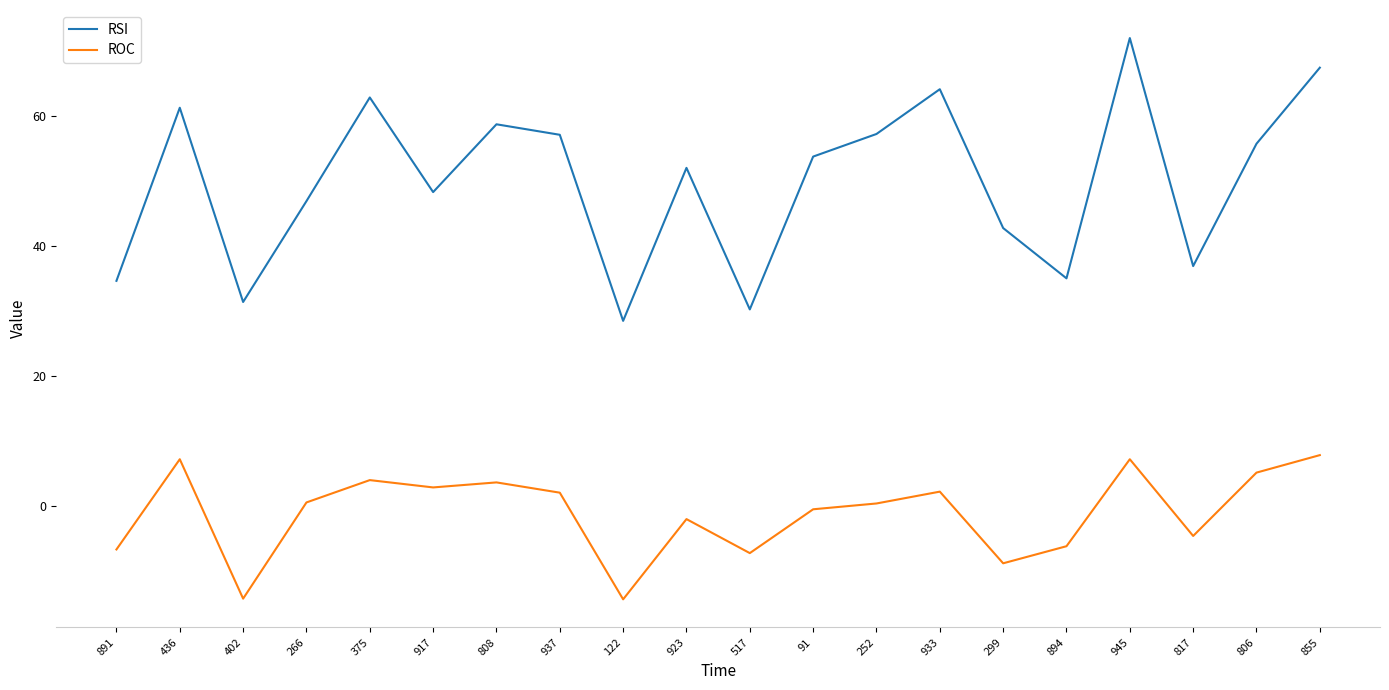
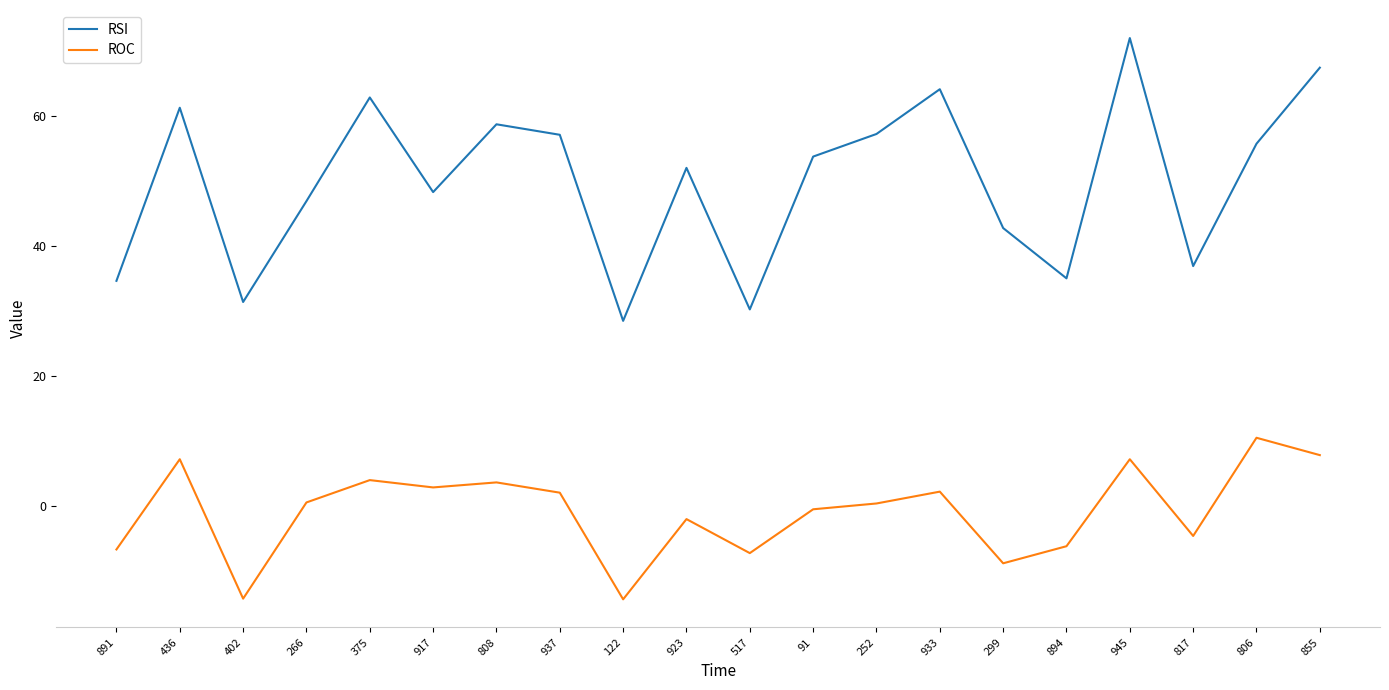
  {
    "RSI": {
      "891": 35,
      "436": 61,
      "402": 31,
      "266": 47,
      "375": 63,
      "917": 48,
      "808": 59,
      "937": 57,
      "122": 28,
      "923": 52,
      "517": 30,
      "91": 54,
      "252": 57,
      "933": 64,
      "299": 43,
      "894": 35,
      "945": 72,
      "817": 37,
      "806": 56,
      "855": 67
    },
    "ROC": {
      "891": -7,
      "436": 7,
      "402": -14,
      "266": 1,
      "375": 4,
      "917": 3,
      "808": 4,
      "937": 2,
      "122": -14,
      "923": -2,
      "517": -7,
      "91": -1,
      "252": 0,
      "933": 2,
      "299": -9,
      "894": -6,
      "945": 7,
      "817": -5,
-     "806": 5,
+     "806": 10,
      "855": 8
    }
  }
